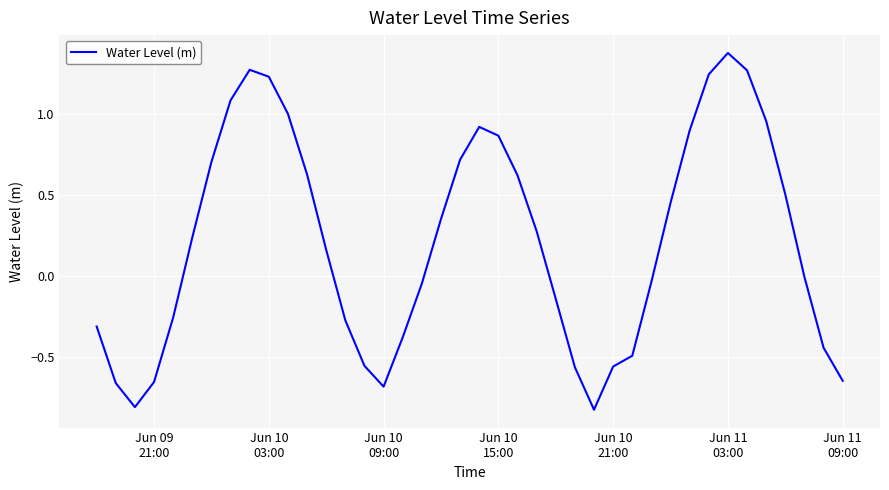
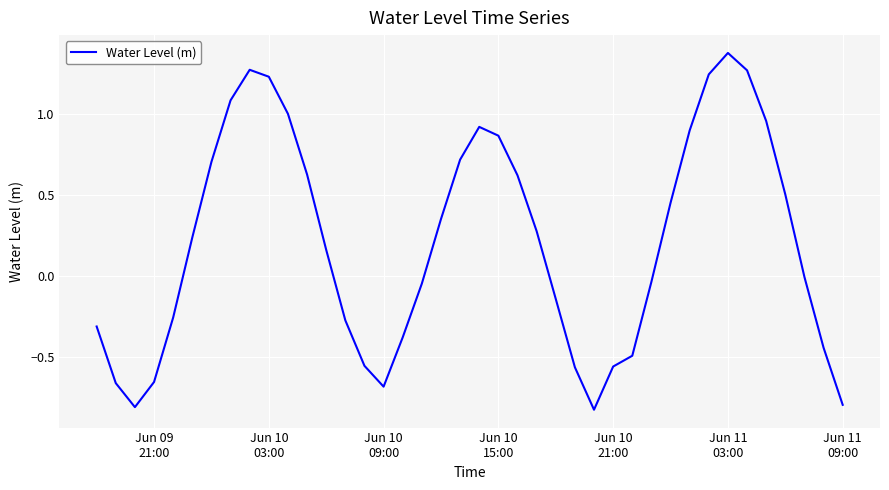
  {
    "Jun 09 21:00": -0.65,
    "Jun 10 03:00": 1.23,
    "Jun 10 09:00": -0.68,
    "Jun 10 15:00": 0.87,
    "Jun 10 21:00": -0.56,
    "Jun 11 03:00": 1.38,
-   "Jun 11 09:00": -0.64
+   "Jun 11 09:00": -0.79
  }
